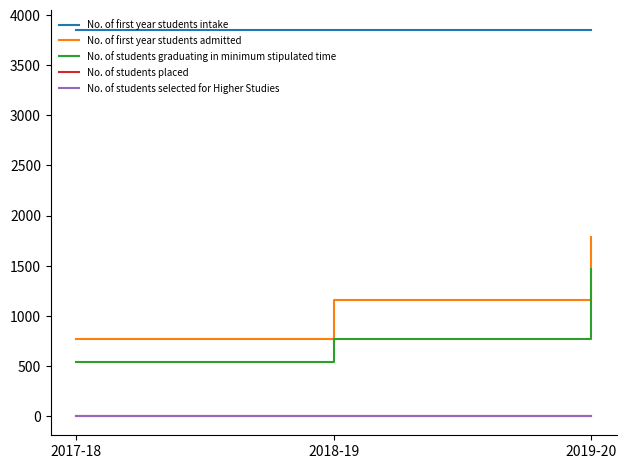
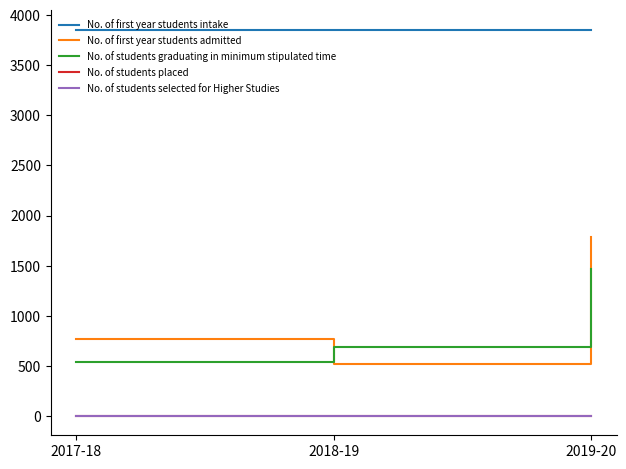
  {
    "No. of first year students intake": {
      "2017-18": 3850,
      "2018-19": 3850,
      "2019-20": 3850
    },
    "No. of first year students admitted": {
      "2017-18": 770,
-     "2018-19": 1150,
+     "2018-19": 520,
      "2019-20": 1790
    },
    "No. of students graduating in minimum stipulated time": {
      "2017-18": 540,
-     "2018-19": 770,
+     "2018-19": 690,
      "2019-20": 1470
    },
    "No. of students selected for Higher Studies": {
      "2017-18": 0,
      "2018-19": 0,
      "2019-20": 0
    }
  }
